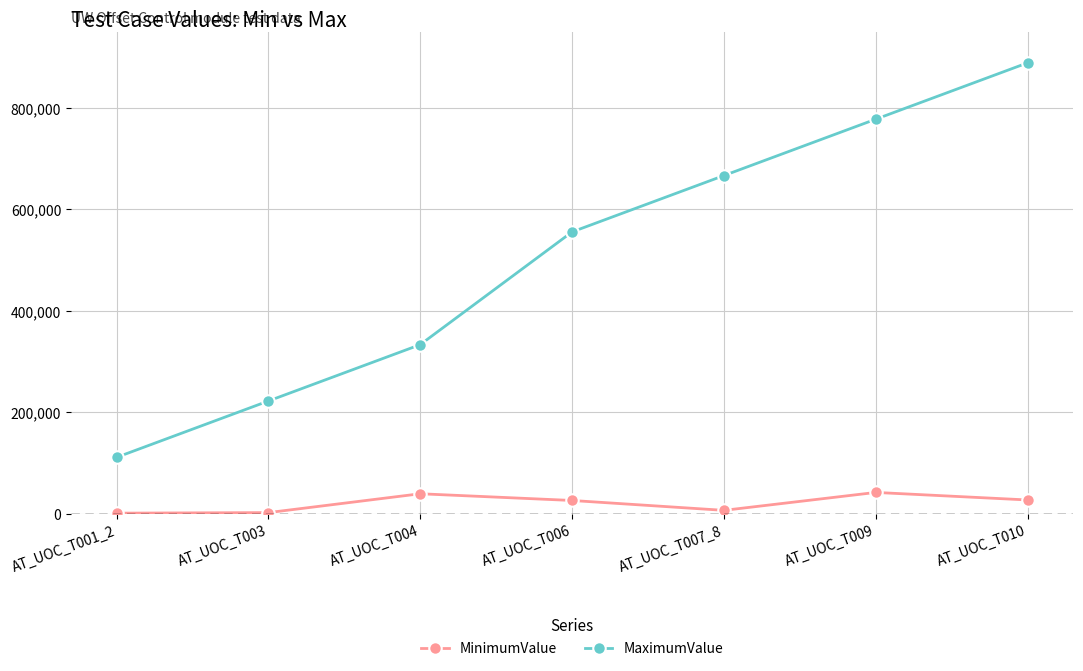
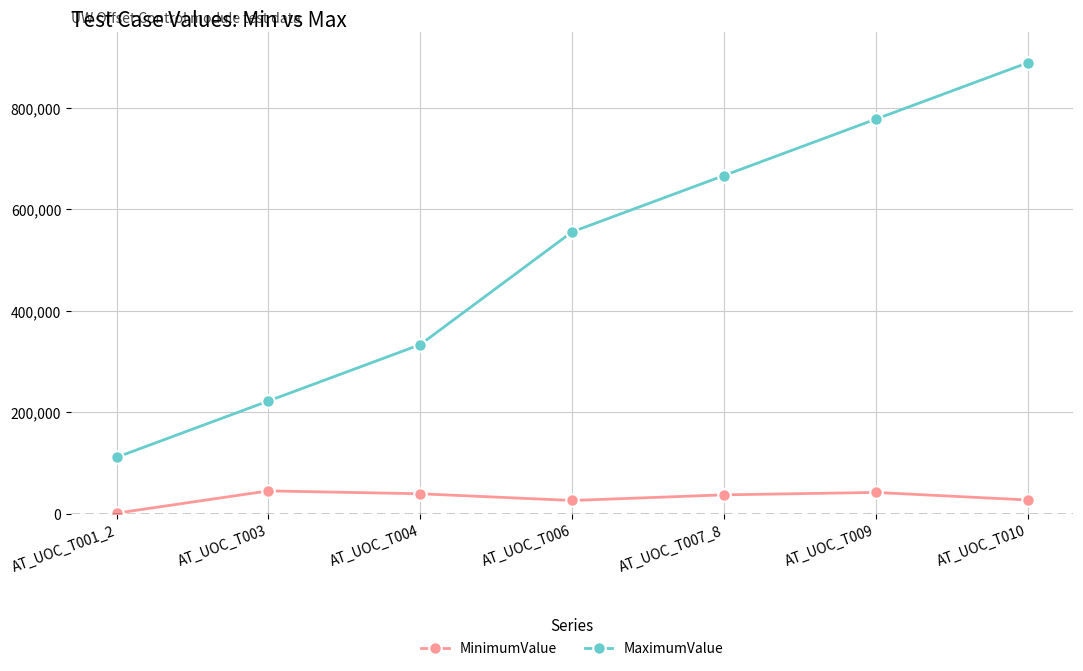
  {
    "MinimumValue": {
      "AT_UOC_T001_2": "0",
-     "AT_UOC_T003": "0",
+     "AT_UOC_T003": "50,000",
      "AT_UOC_T004": "40,000",
      "AT_UOC_T006": "30,000",
-     "AT_UOC_T007_8": "10,000",
+     "AT_UOC_T007_8": "40,000",
      "AT_UOC_T009": "40,000",
      "AT_UOC_T010": "30,000"
    },
    "MaximumValue": {
      "AT_UOC_T001_2": "110,000",
      "AT_UOC_T003": "220,000",
      "AT_UOC_T004": "330,000",
      "AT_UOC_T006": "560,000",
      "AT_UOC_T007_8": "670,000",
      "AT_UOC_T009": "780,000",
      "AT_UOC_T010": "890,000"
    }
  }
